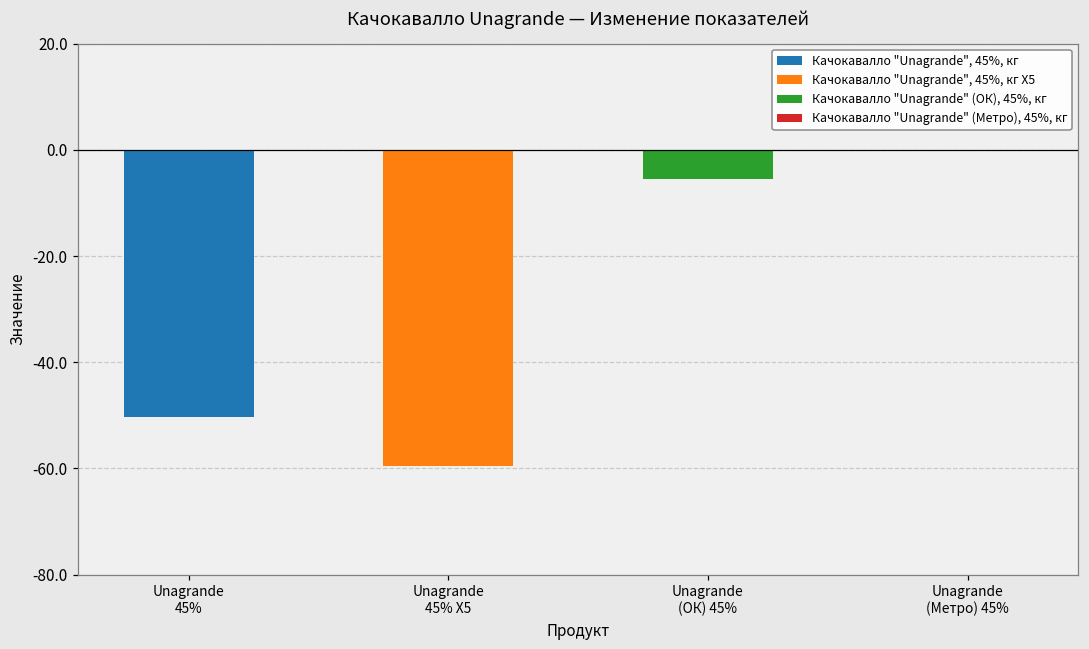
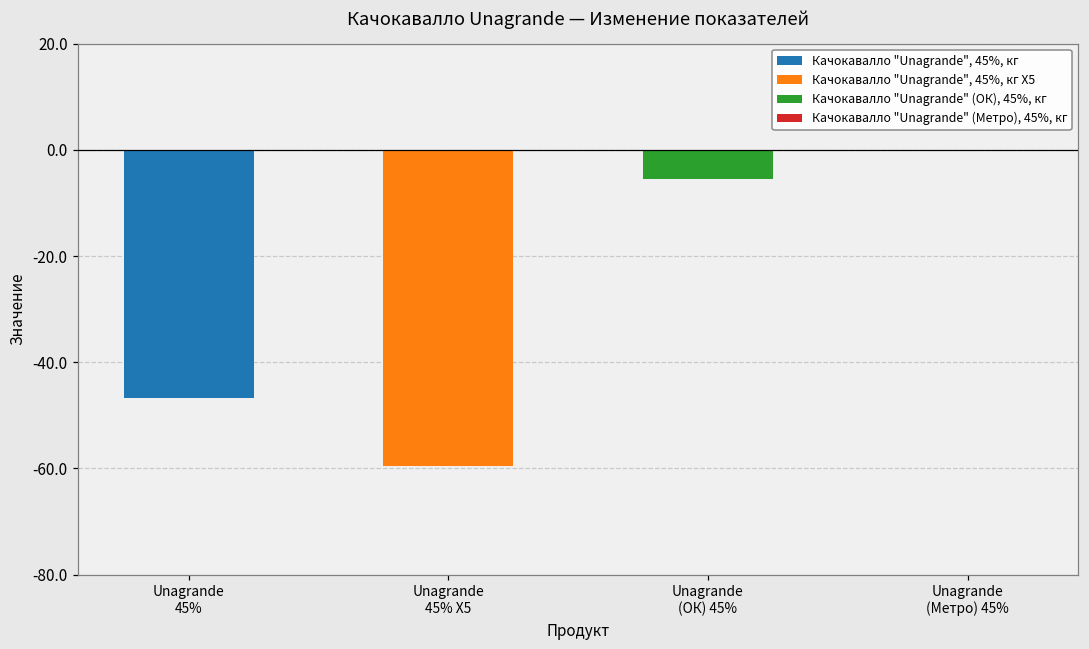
  {
-   "Unagrande 45%": -50,
+   "Unagrande 45%": -47,
    "Unagrande 45% Х5": -60,
    "Unagrande (ОК) 45%": -5,
    "Unagrande (Метро) 45%": 0
  }
